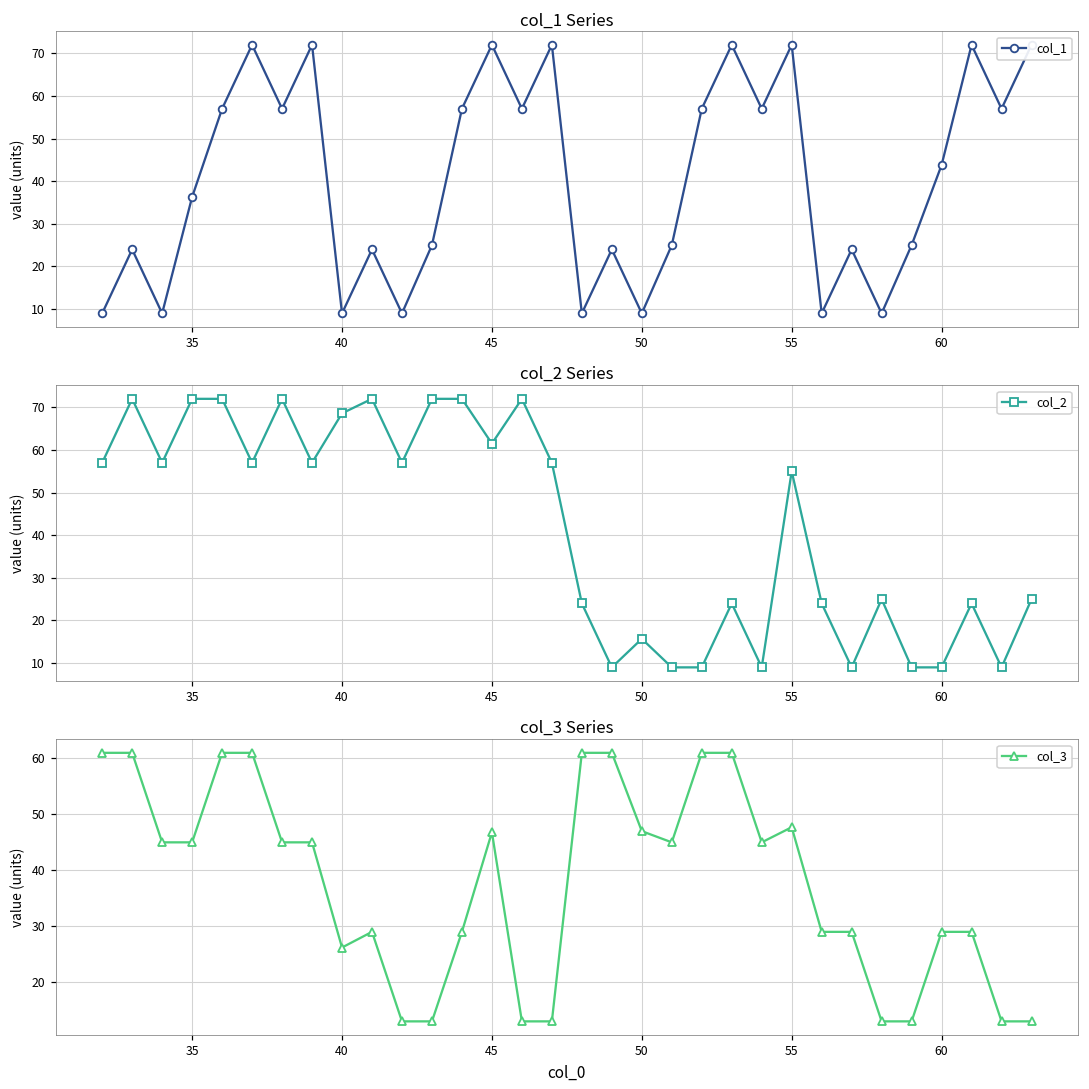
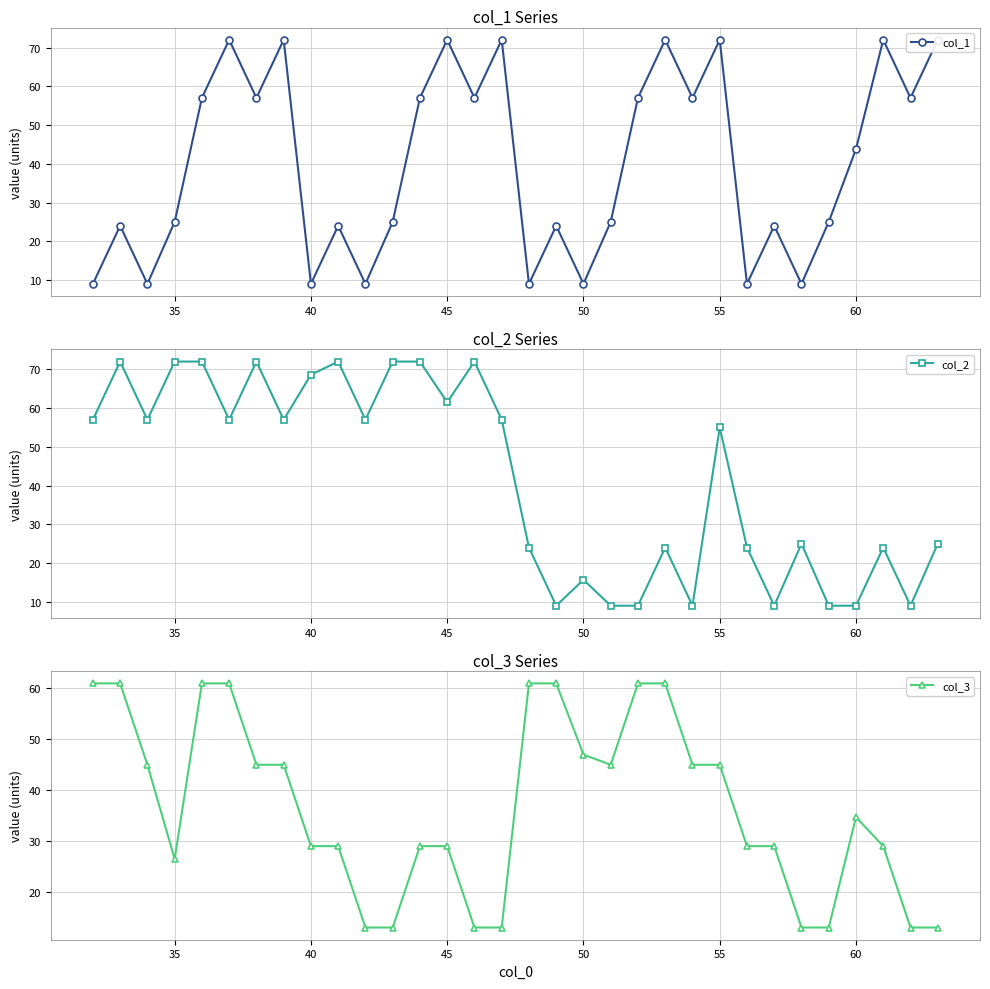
  {
    "col_1 Series": {
-     "35": 36,
+     "35": 25,
      "40": 9,
      "45": 72,
      "50": 9,
      "55": 72,
      "60": 44
    },
    "col_2 Series": {
      "35": 72,
      "40": 69,
      "45": 62,
      "50": 16,
      "55": 55,
      "60": 9
    },
    "col_3 Series": {
-     "35": 45,
-     "40": 26,
-     "45": 47,
+     "35": 27,
+     "40": 29,
+     "45": 29,
      "50": 47,
-     "55": 48,
-     "60": 29
+     "55": 45,
+     "60": 35
    }
  }
